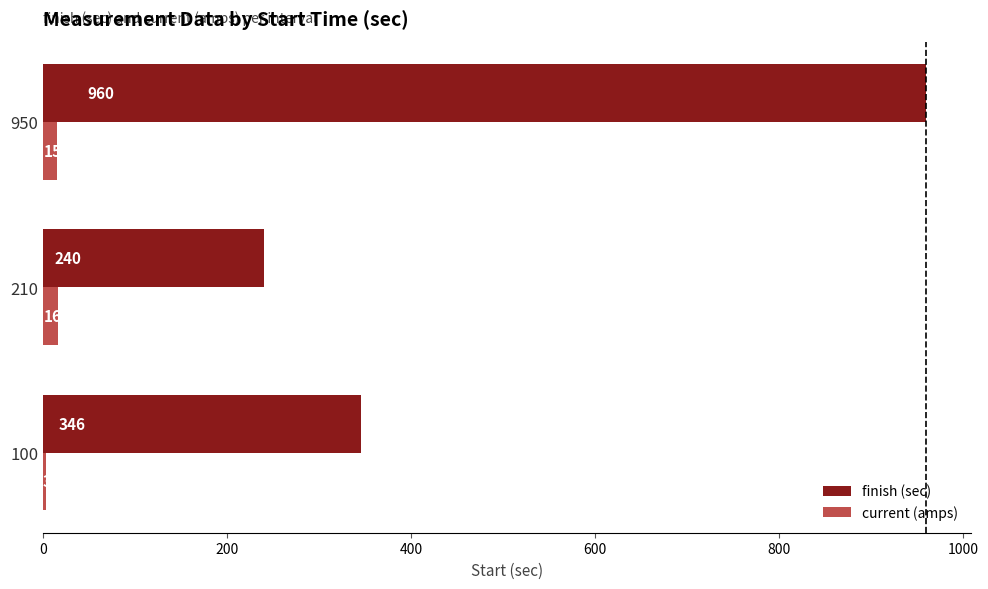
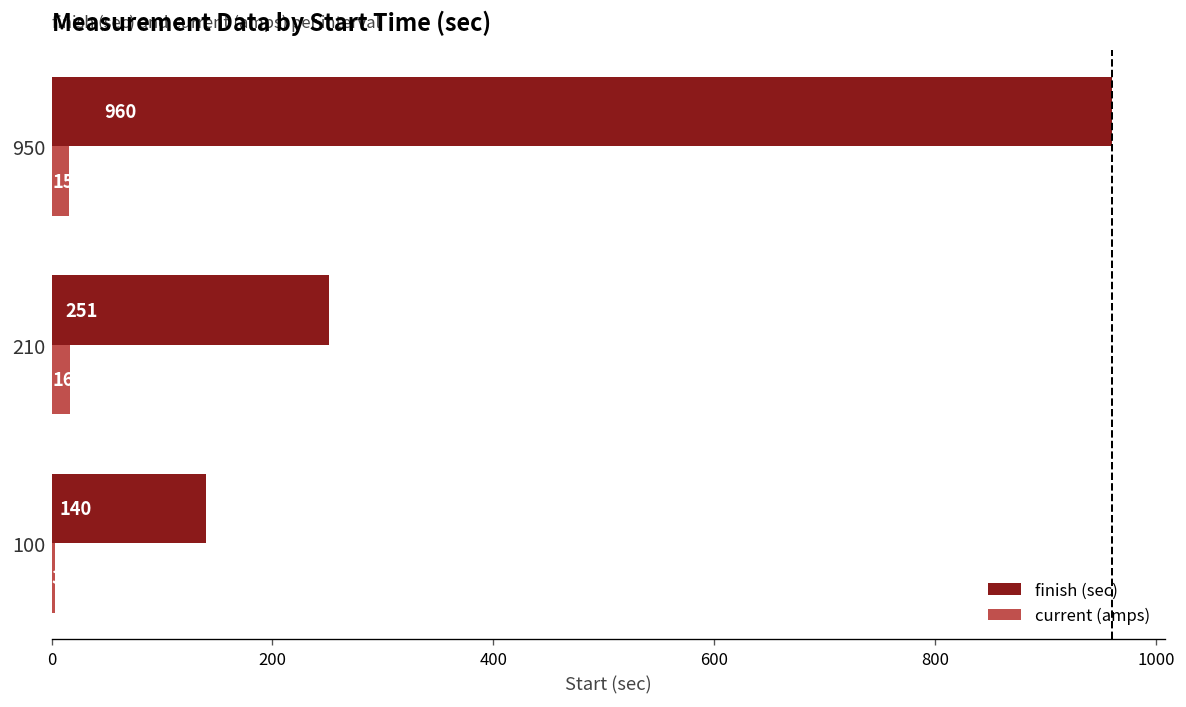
  {
    "finish (sec)": {
      "950": 960,
-     "210": 240,
-     "100": 346
+     "210": 251,
+     "100": 140
    },
    "current (amps)": {
      "950": 20,
      "210": 20,
      "100": 0
    }
  }
